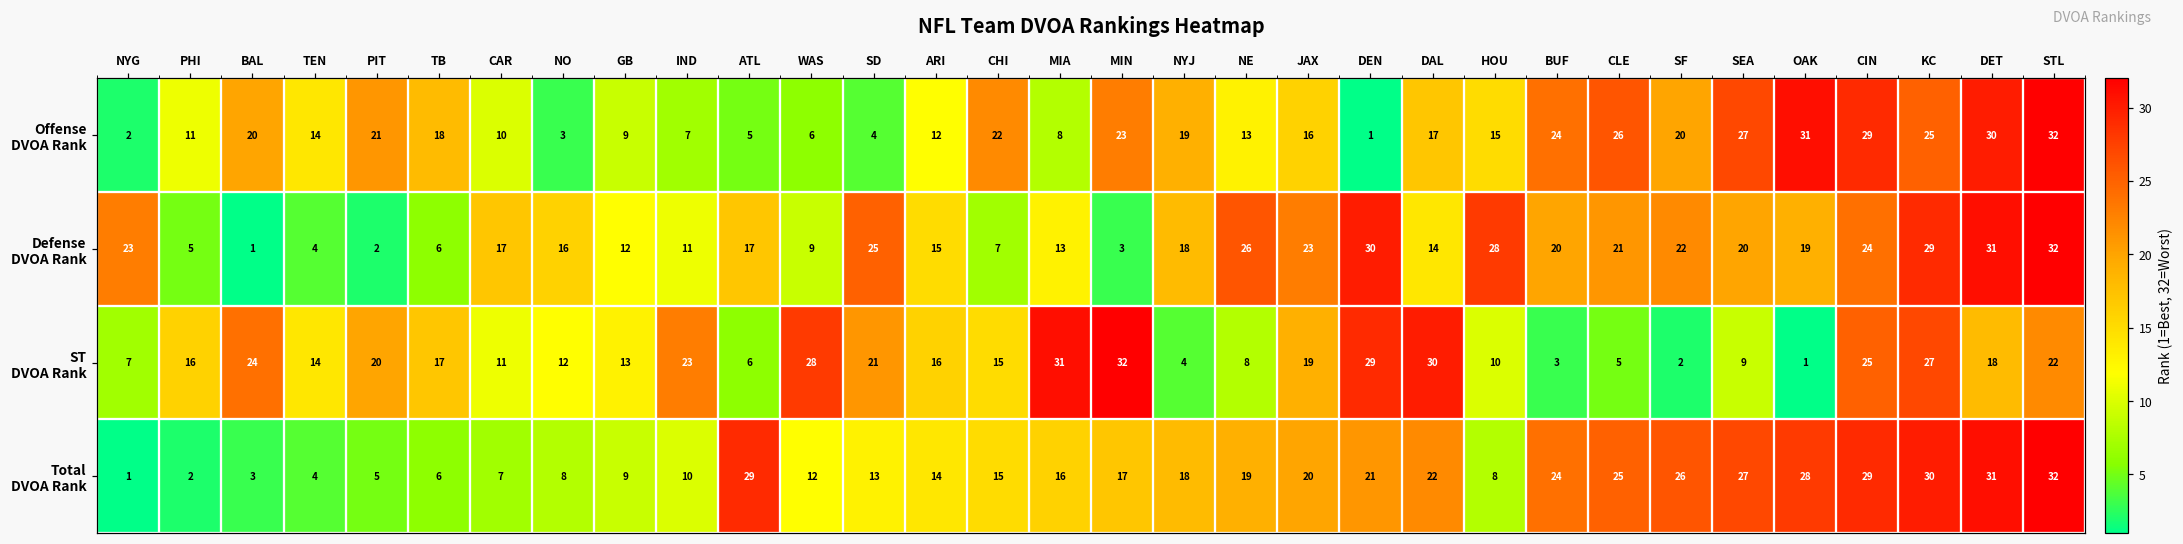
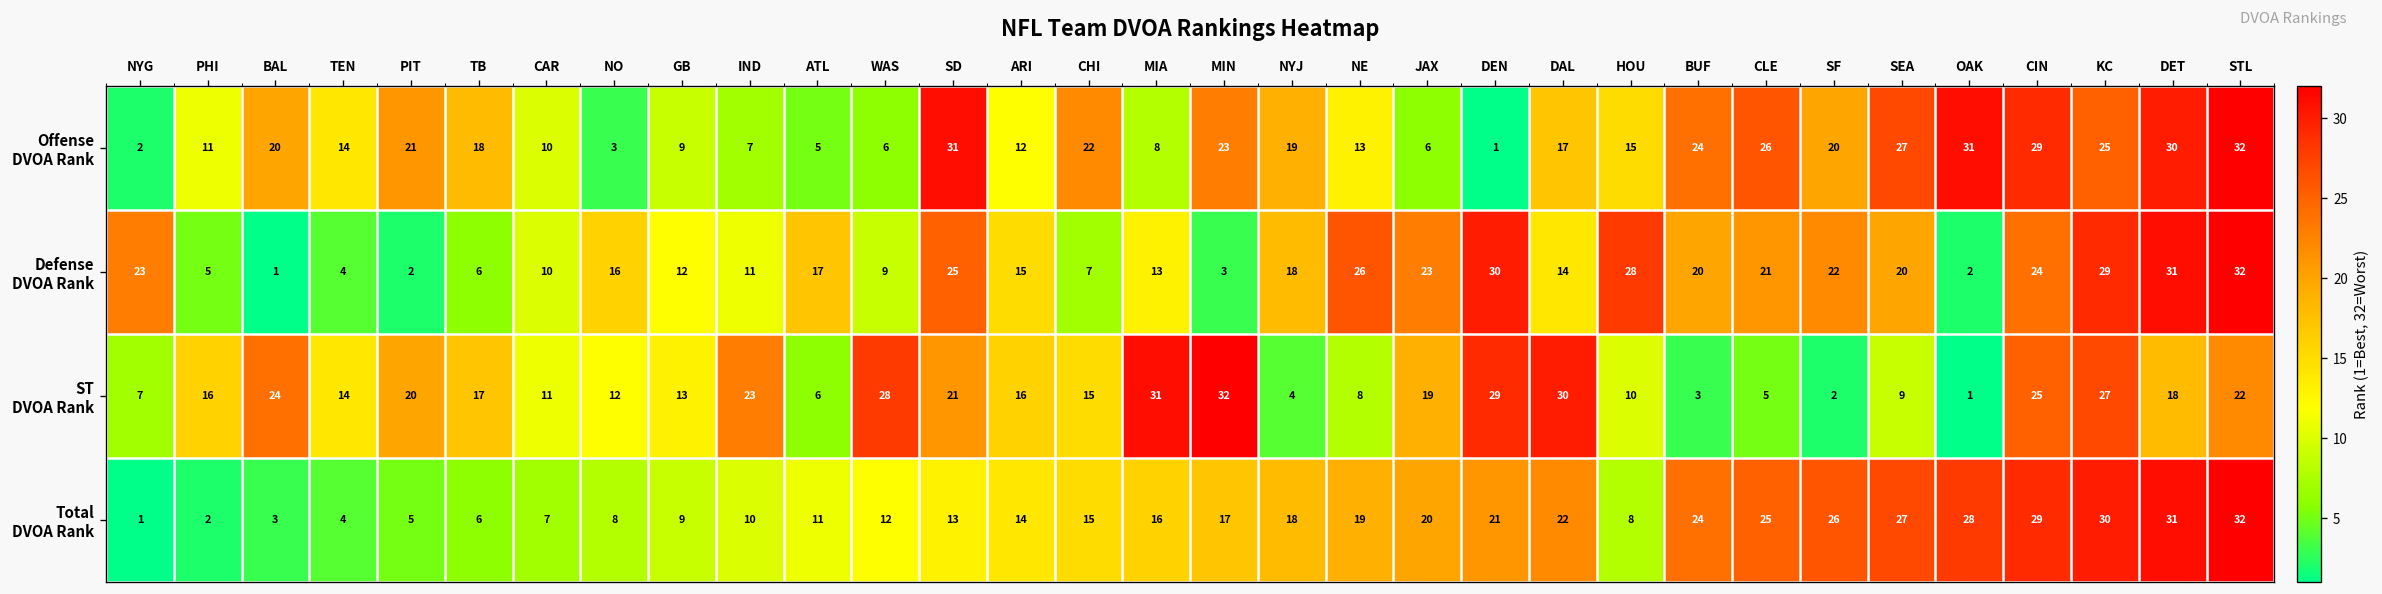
  {
    "Offense DVOA Rank": {
      "NYG": 2,
      "PHI": 11,
      "BAL": 20,
      "TEN": 14,
      "PIT": 21,
      "TB": 18,
      "CAR": 10,
      "NO": 3,
      "GB": 9,
      "IND": 7,
      "ATL": 5,
      "WAS": 6,
-     "SD": 4,
+     "SD": 31,
      "ARI": 12,
      "CHI": 22,
      "MIA": 8,
      "MIN": 23,
      "NYJ": 19,
      "NE": 13,
-     "JAX": 16,
+     "JAX": 6,
      "DEN": 1,
      "DAL": 17,
      "HOU": 15,
      "BUF": 24,
      "CLE": 26,
      "SF": 20,
      "SEA": 27,
      "OAK": 31,
      "CIN": 29,
      "KC": 25,
      "DET": 30,
      "STL": 32
    },
    "Defense DVOA Rank": {
      "NYG": 23,
      "PHI": 5,
      "BAL": 1,
      "TEN": 4,
      "PIT": 2,
      "TB": 6,
-     "CAR": 17,
+     "CAR": 10,
      "NO": 16,
      "GB": 12,
      "IND": 11,
      "ATL": 17,
      "WAS": 9,
      "SD": 25,
      "ARI": 15,
      "CHI": 7,
      "MIA": 13,
      "MIN": 3,
      "NYJ": 18,
      "NE": 26,
      "JAX": 23,
      "DEN": 30,
      "DAL": 14,
      "HOU": 28,
      "BUF": 20,
      "CLE": 21,
      "SF": 22,
      "SEA": 20,
-     "OAK": 19,
+     "OAK": 2,
      "CIN": 24,
      "KC": 29,
      "DET": 31,
      "STL": 32
    },
    "ST DVOA Rank": {
      "NYG": 7,
      "PHI": 16,
      "BAL": 24,
      "TEN": 14,
      "PIT": 20,
      "TB": 17,
      "CAR": 11,
      "NO": 12,
      "GB": 13,
      "IND": 23,
      "ATL": 6,
      "WAS": 28,
      "SD": 21,
      "ARI": 16,
      "CHI": 15,
      "MIA": 31,
      "MIN": 32,
      "NYJ": 4,
      "NE": 8,
      "JAX": 19,
      "DEN": 29,
      "DAL": 30,
      "HOU": 10,
      "BUF": 3,
      "CLE": 5,
      "SF": 2,
      "SEA": 9,
      "OAK": 1,
      "CIN": 25,
      "KC": 27,
      "DET": 18,
      "STL": 22
    },
    "Total DVOA Rank": {
      "NYG": 1,
      "PHI": 2,
      "BAL": 3,
      "TEN": 4,
      "PIT": 5,
      "TB": 6,
      "CAR": 7,
      "NO": 8,
      "GB": 9,
      "IND": 10,
-     "ATL": 29,
+     "ATL": 11,
      "WAS": 12,
      "SD": 13,
      "ARI": 14,
      "CHI": 15,
      "MIA": 16,
      "MIN": 17,
      "NYJ": 18,
      "NE": 19,
      "JAX": 20,
      "DEN": 21,
      "DAL": 22,
      "HOU": 8,
      "BUF": 24,
      "CLE": 25,
      "SF": 26,
      "SEA": 27,
      "OAK": 28,
      "CIN": 29,
      "KC": 30,
      "DET": 31,
      "STL": 32
    }
  }
